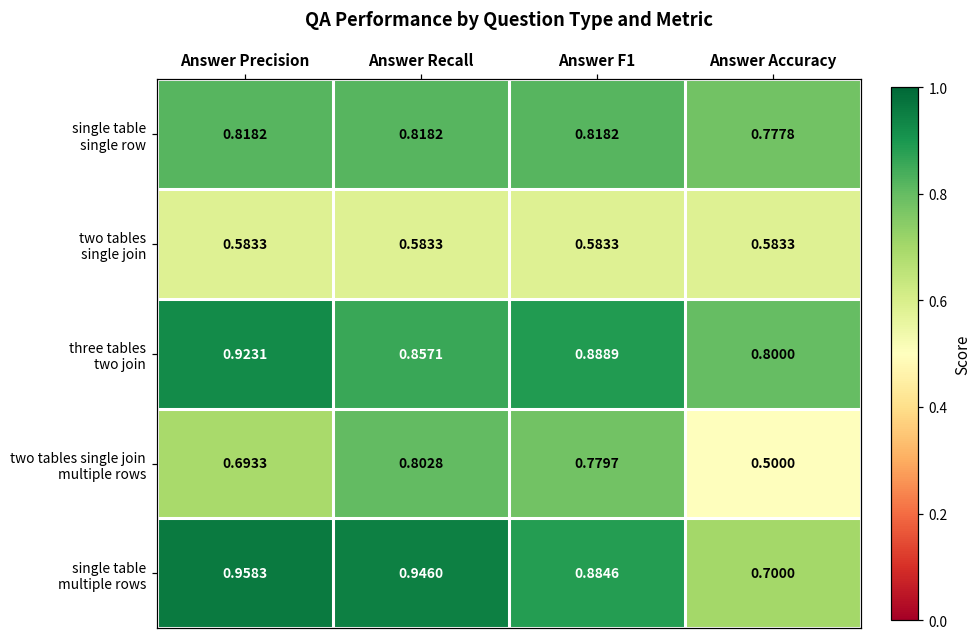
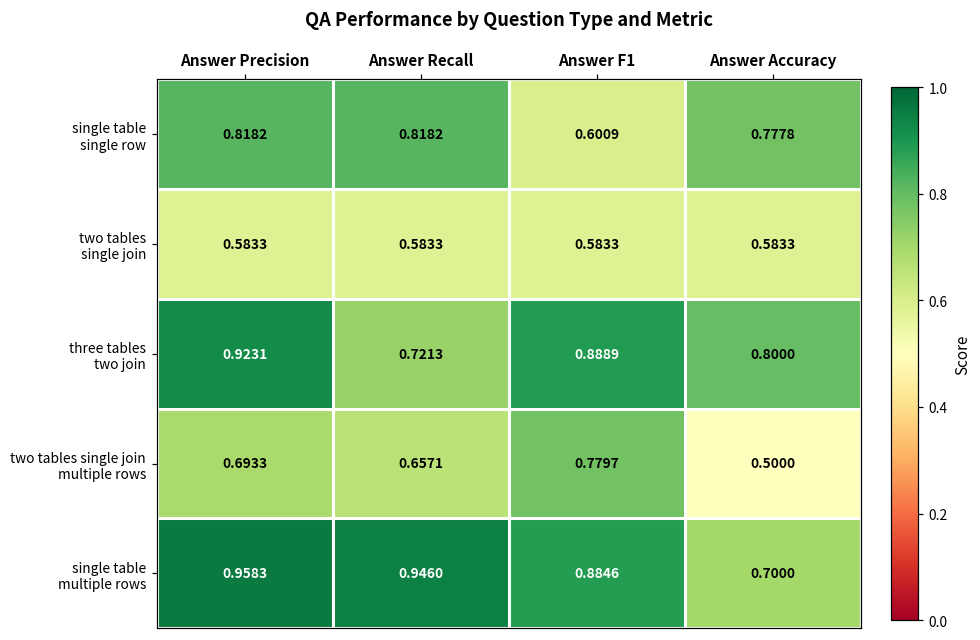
  {
    "single table single row": {
      "Answer Precision": 0.8182,
      "Answer Recall": 0.8182,
-     "Answer F1": 0.8182,
+     "Answer F1": 0.6009,
      "Answer Accuracy": 0.7778
    },
    "two tables single join": {
      "Answer Precision": 0.5833,
      "Answer Recall": 0.5833,
      "Answer F1": 0.5833,
      "Answer Accuracy": 0.5833
    },
    "three tables two join": {
      "Answer Precision": 0.9231,
-     "Answer Recall": 0.8571,
+     "Answer Recall": 0.7213,
      "Answer F1": 0.8889,
      "Answer Accuracy": 0.8000
    },
    "two tables single join multiple rows": {
      "Answer Precision": 0.6933,
-     "Answer Recall": 0.8028,
+     "Answer Recall": 0.6571,
      "Answer F1": 0.7797,
      "Answer Accuracy": 0.5000
    },
    "single table multiple rows": {
      "Answer Precision": 0.9583,
      "Answer Recall": 0.9460,
      "Answer F1": 0.8846,
      "Answer Accuracy": 0.7000
    }
  }
